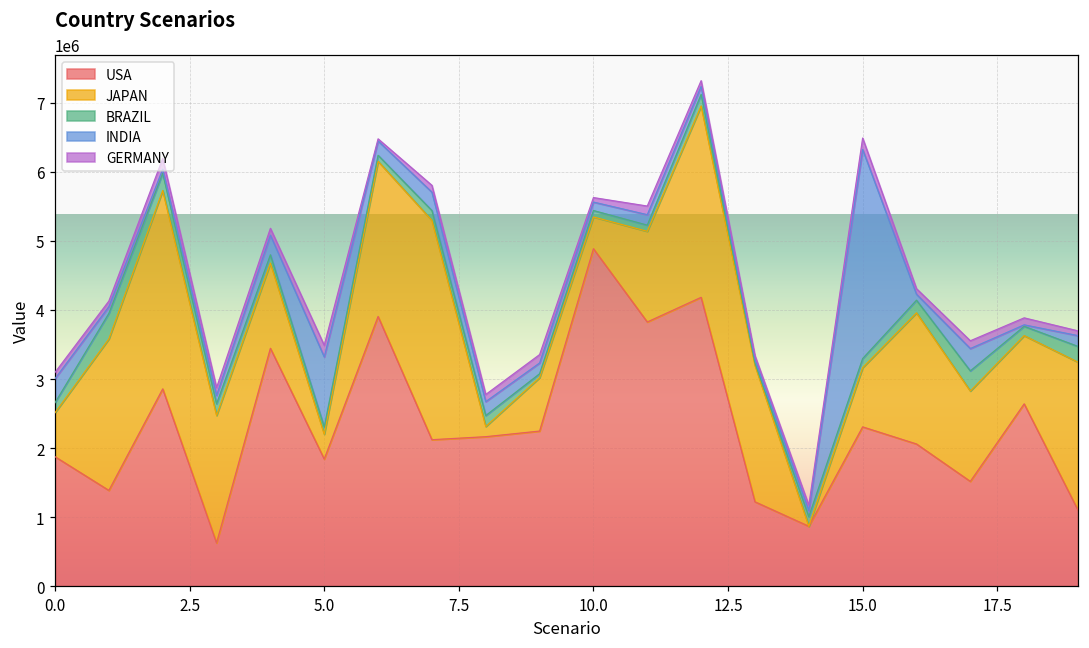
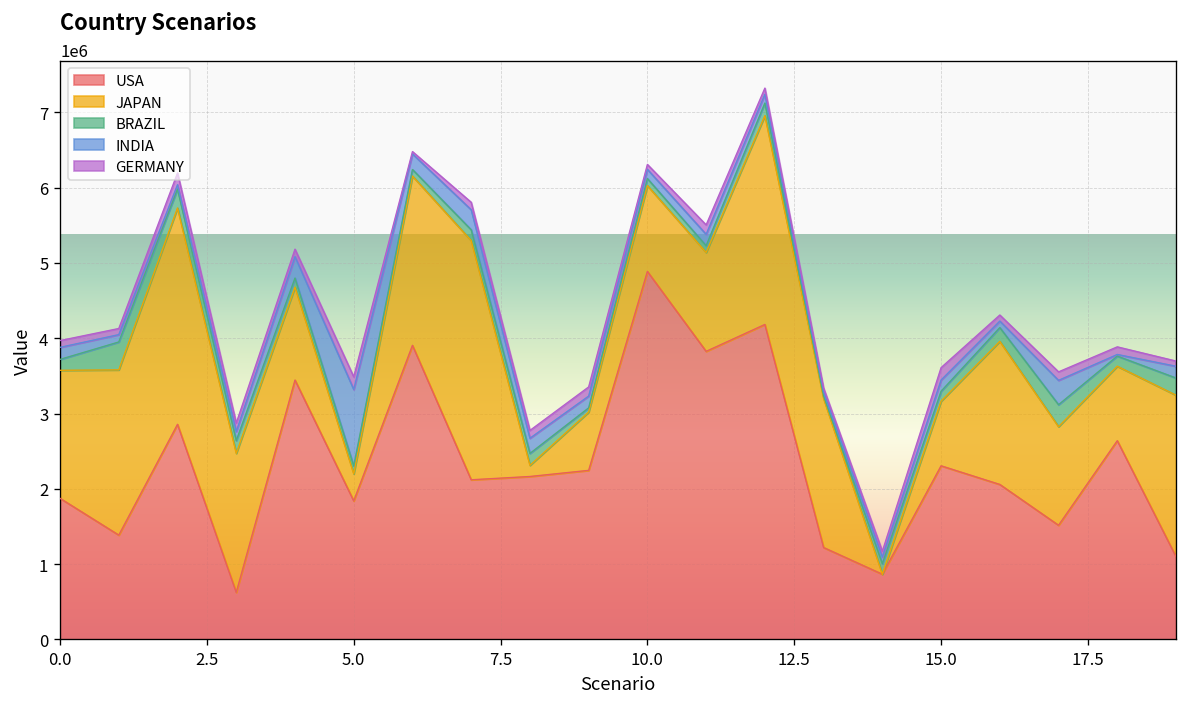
  {
    "USA": {
      "0.0": 1900000,
      "5.0": 1800000,
      "10.0": 4900000,
      "15.0": 2300000
    },
    "JAPAN": {
-     "0.0": 600000,
+     "0.0": 1700000,
      "5.0": 400000,
-     "10.0": 500000,
+     "10.0": 1100000,
      "15.0": 900000
    },
    "BRAZIL": {
      "0.0": 100000,
      "5.0": 100000,
      "10.0": 100000,
      "15.0": 100000
    },
    "INDIA": {
-     "0.0": 300000,
+     "0.0": 200000,
      "5.0": 1000000,
      "10.0": 100000,
-     "15.0": 3000000
+     "15.0": 100000
    },
    "GERMANY": {
      "0.0": 100000,
      "5.0": 200000,
      "10.0": 100000,
      "15.0": 200000
    }
  }
